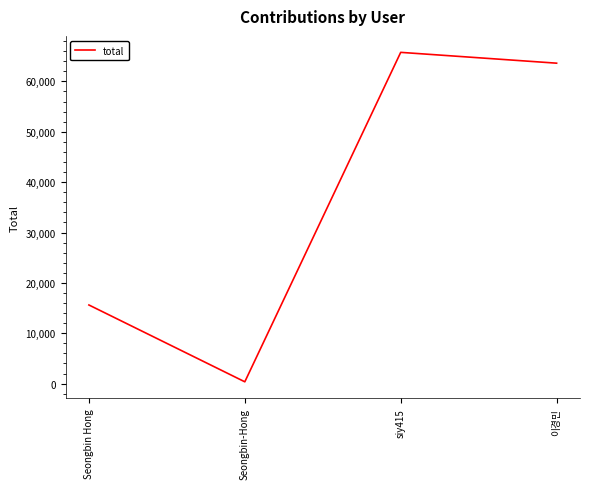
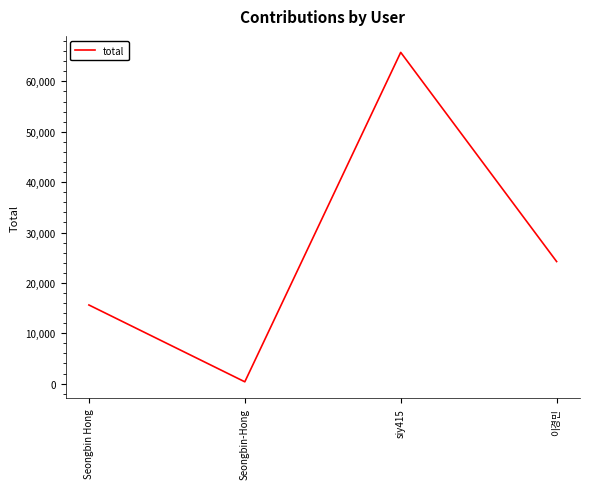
  {
    "Seongbin Hong": "16,000",
    "Seongbin-Hong": "0",
    "siy415": "66,000",
-   "이경민": "64,000"
+   "이경민": "24,000"
  }
